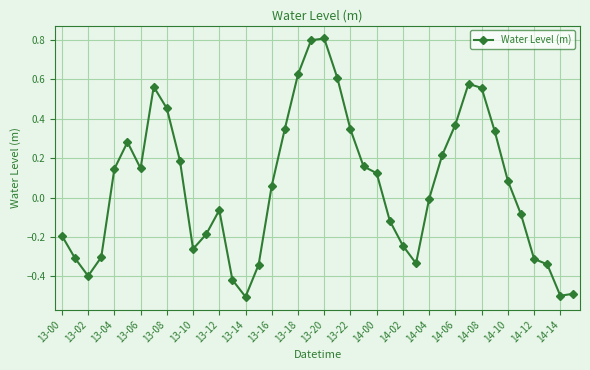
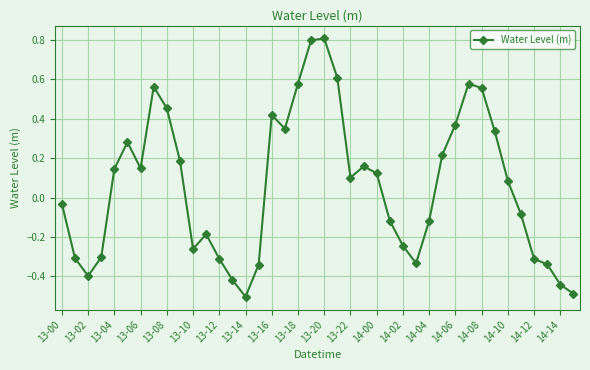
  {
-   "13-00": -0.19,
+   "13-00": -0.03,
    "13-02": -0.40,
    "13-04": 0.15,
    "13-06": 0.15,
    "13-08": 0.45,
    "13-10": -0.26,
-   "13-12": -0.06,
+   "13-12": -0.31,
    "13-14": -0.50,
-   "13-16": 0.06,
-   "13-18": 0.63,
+   "13-16": 0.42,
+   "13-18": 0.58,
    "13-20": 0.81,
-   "13-22": 0.35,
+   "13-22": 0.10,
    "14-00": 0.12,
    "14-02": -0.24,
-   "14-04": -0.01,
+   "14-04": -0.12,
    "14-06": 0.37,
    "14-08": 0.56,
    "14-10": 0.09,
    "14-12": -0.31,
-   "14-14": -0.50
+   "14-14": -0.44
  }
